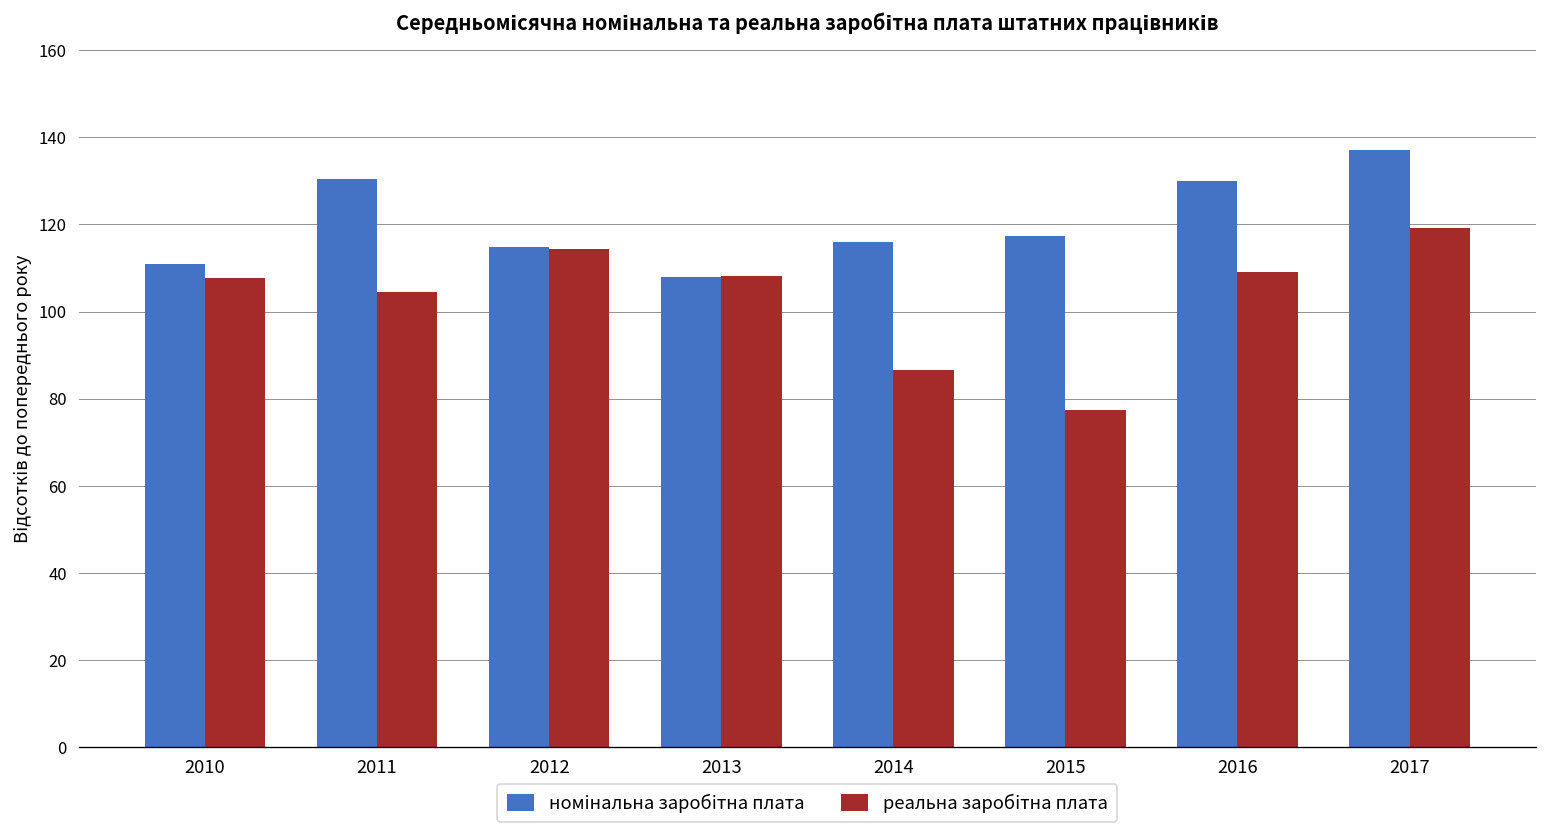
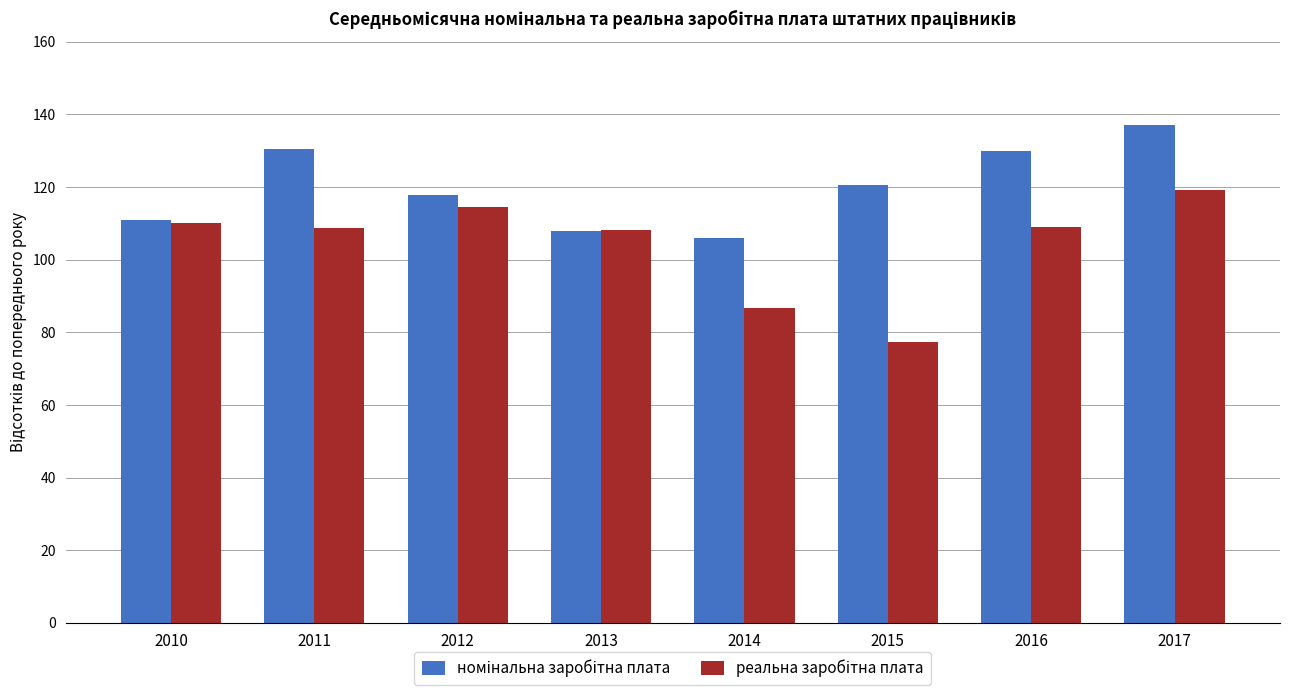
  {
    "номінальна заробітна плата": {
      "2010": 111,
      "2011": 130,
-     "2012": 115,
+     "2012": 118,
      "2013": 108,
-     "2014": 116,
-     "2015": 117,
+     "2014": 106,
+     "2015": 121,
      "2016": 130,
      "2017": 137
    },
    "реальна заробітна плата": {
-     "2010": 108,
-     "2011": 105,
+     "2010": 110,
+     "2011": 109,
      "2012": 114,
      "2013": 108,
      "2014": 87,
      "2015": 77,
      "2016": 109,
      "2017": 119
    }
  }
